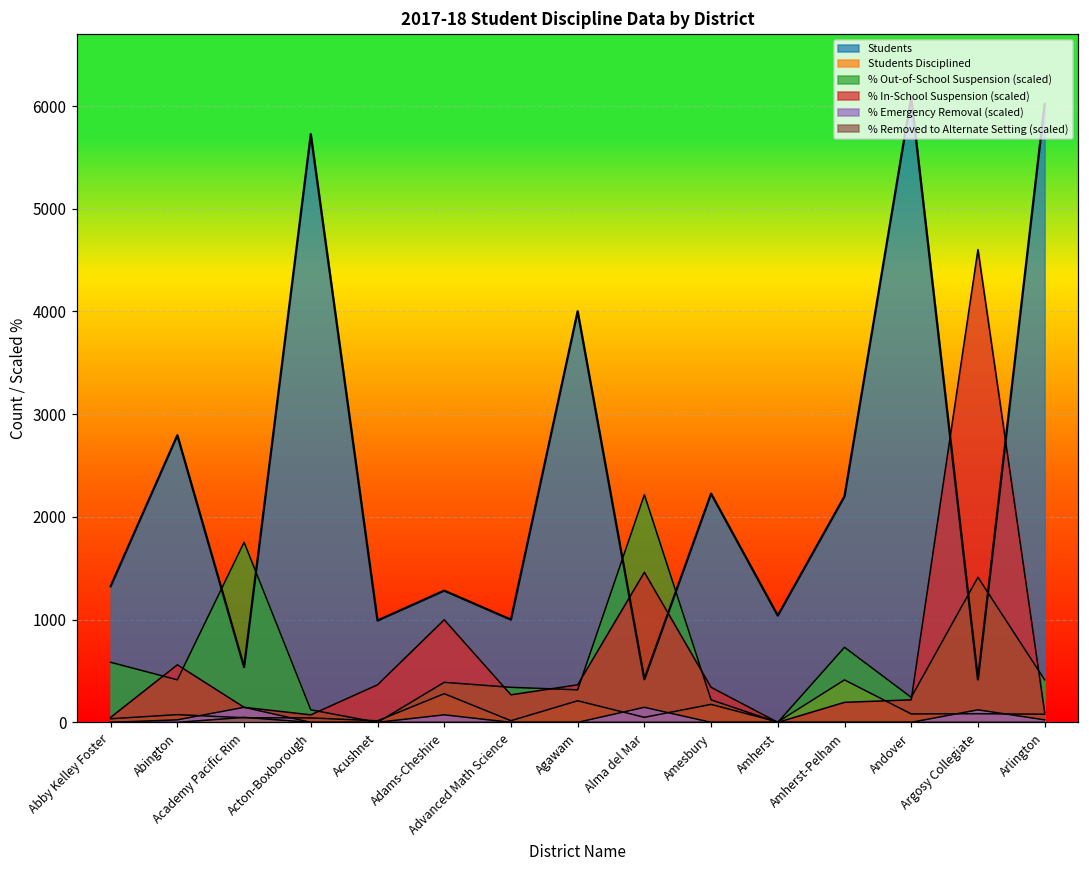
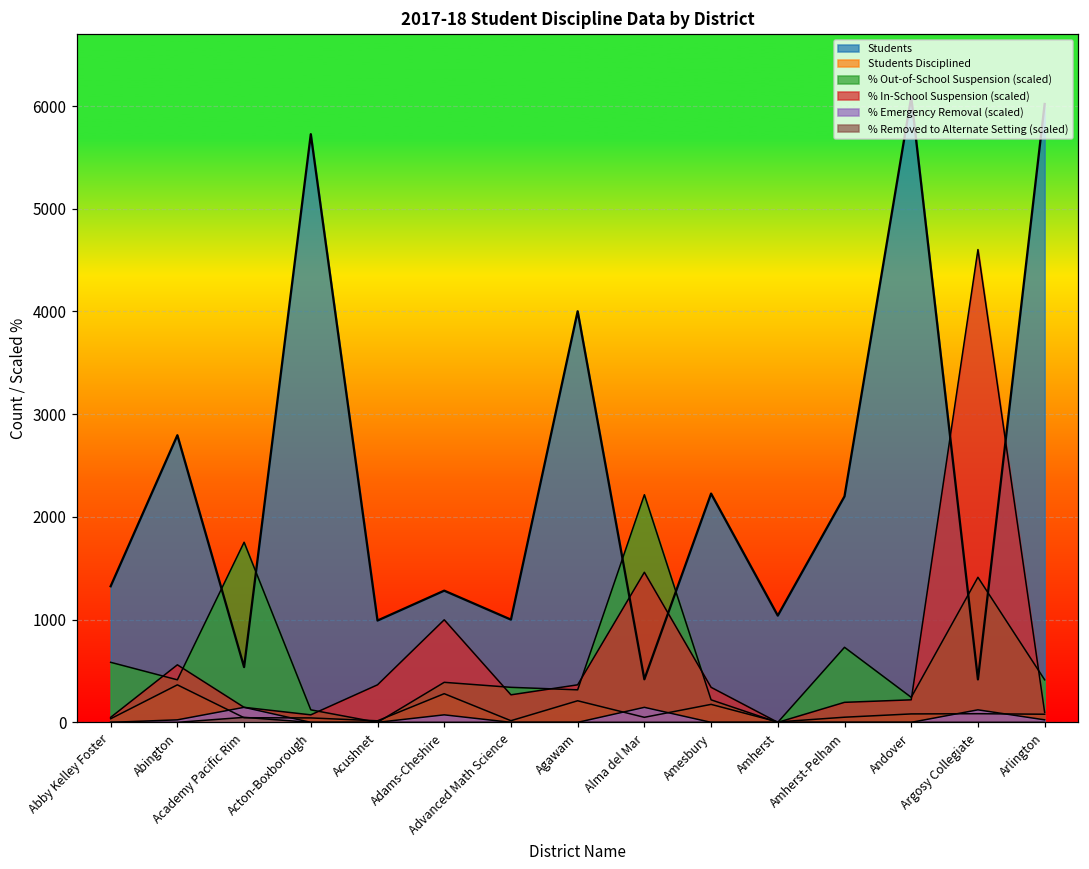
  {
    "Students": {
      "Abby Kelley Foster": 1300,
      "Abington": 2800,
      "Academy Pacific Rim": 500,
      "Acton-Boxborough": 5700,
      "Acushnet": 1000,
      "Adams-Cheshire": 1300,
      "Advanced Math Science": 1000,
      "Agawam": 4000,
      "Alma del Mar": 400,
      "Amesbury": 2200,
      "Amherst": 1000,
      "Amherst-Pelham": 2200,
      "Argosy Collegiate": 400
    },
    "Students Disciplined": {
-     "Abington": 100,
+     "Abington": 400,
      "Acton-Boxborough": 0,
      "Adams-Cheshire": 300,
      "Agawam": 200,
      "Alma del Mar": 0,
      "Amesbury": 200,
-     "Amherst-Pelham": 400,
+     "Amherst-Pelham": 100,
      "Andover": 100,
      "Argosy Collegiate": 100
    },
    "% Out-of-School Suspension (scaled)": {
      "Abby Kelley Foster": 600,
      "Abington": 400,
      "Academy Pacific Rim": 1800,
      "Acton-Boxborough": 100,
      "Adams-Cheshire": 400,
      "Advanced Math Science": 300,
      "Agawam": 300,
      "Alma del Mar": 2200,
      "Amesbury": 200,
      "Amherst-Pelham": 700,
      "Argosy Collegiate": 1400,
      "Arlington": 400
    },
    "% In-School Suspension (scaled)": {
      "Abington": 600,
      "Acton-Boxborough": 100,
      "Acushnet": 400,
      "Adams-Cheshire": 1000,
      "Advanced Math Science": 300,
      "Agawam": 400,
      "Alma del Mar": 1500,
      "Amesbury": 300,
      "Amherst-Pelham": 200,
      "Argosy Collegiate": 4600
    },
    "% Emergency Removal (scaled)": {
      "Adams-Cheshire": 100,
      "Alma del Mar": 100,
      "Argosy Collegiate": 100
    },
    "% Removed to Alternate Setting (scaled)": {
      "Adams-Cheshire": 0,
      "Alma del Mar": 0,
      "Argosy Collegiate": 0
    }
  }
